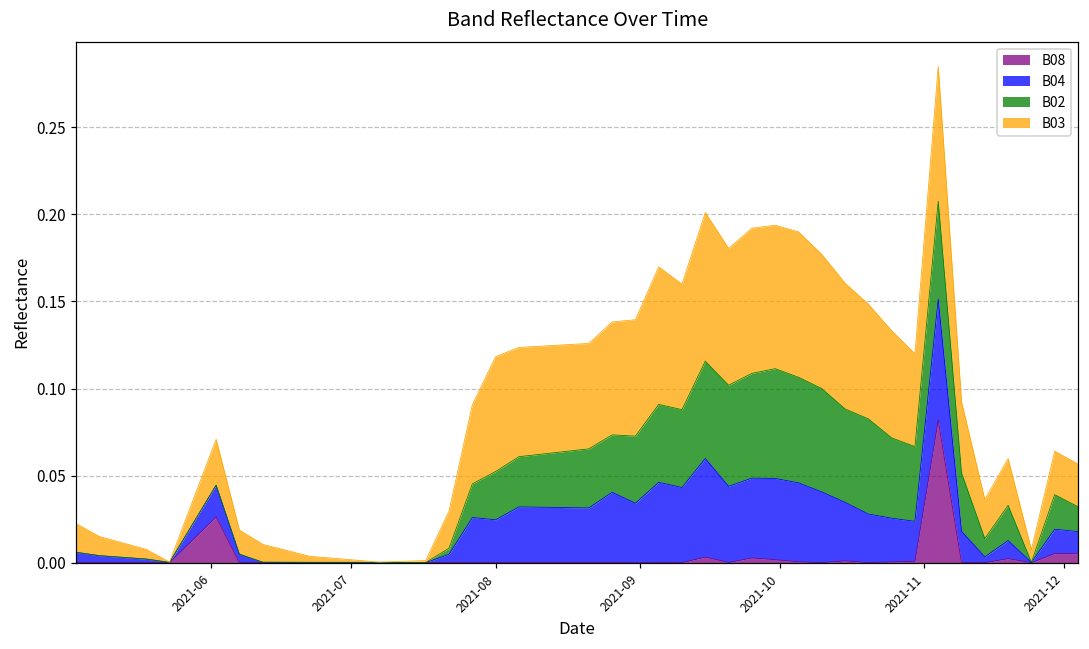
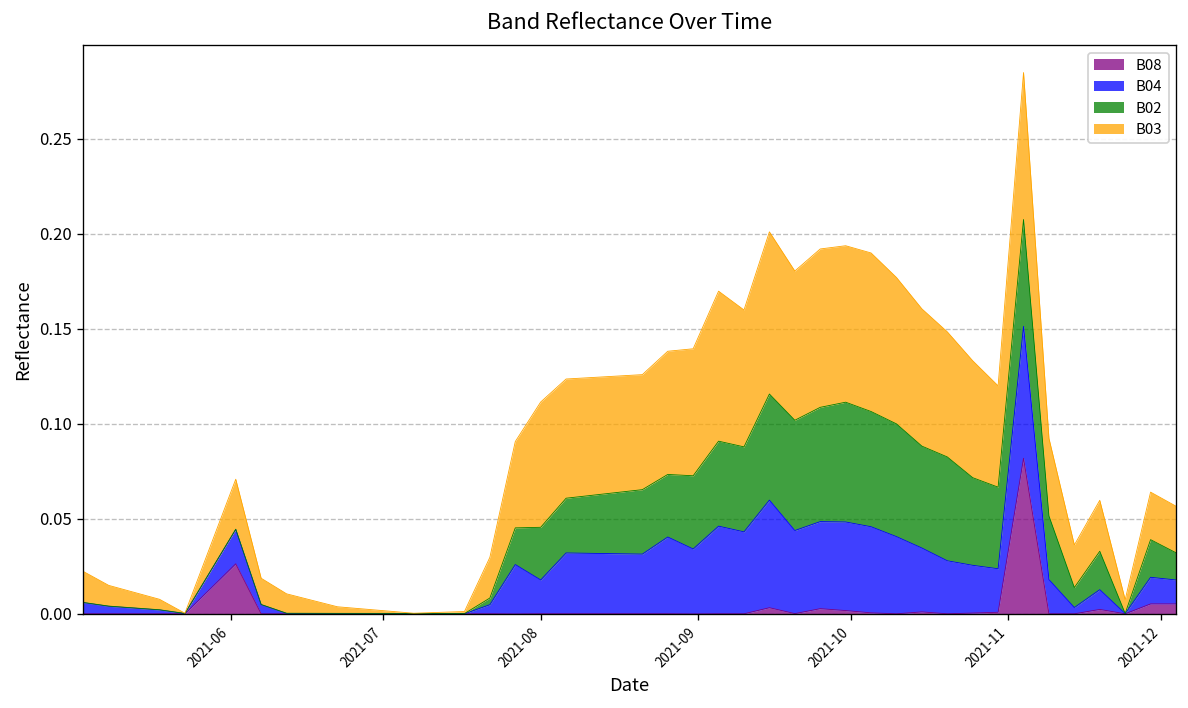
  {
    "B08": {
      "2021-08": 0.000
    },
    "B04": {
-     "2021-08": 0.025
+     "2021-08": 0.018
    },
    "B02": {
      "2021-08": 0.028
    },
    "B03": {
      "2021-08": 0.066
    }
  }
